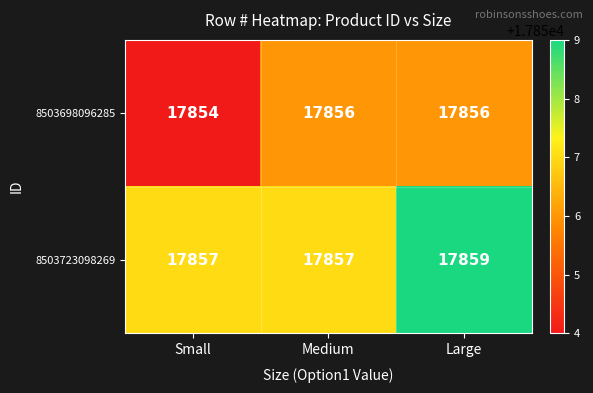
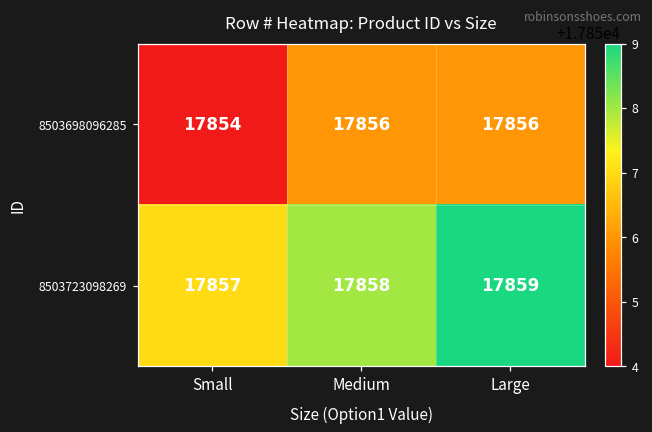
  {
    "8503698096285": {
      "Small": 17854,
      "Medium": 17856,
      "Large": 17856
    },
    "8503723098269": {
      "Small": 17857,
-     "Medium": 17857,
+     "Medium": 17858,
      "Large": 17859
    }
  }
